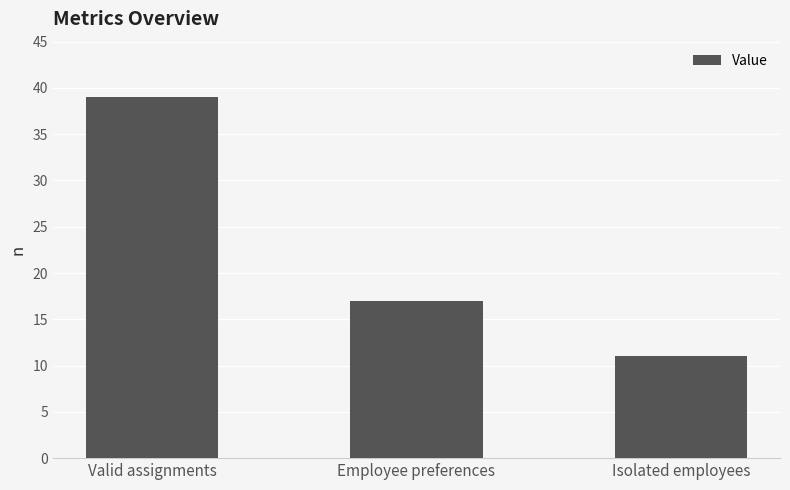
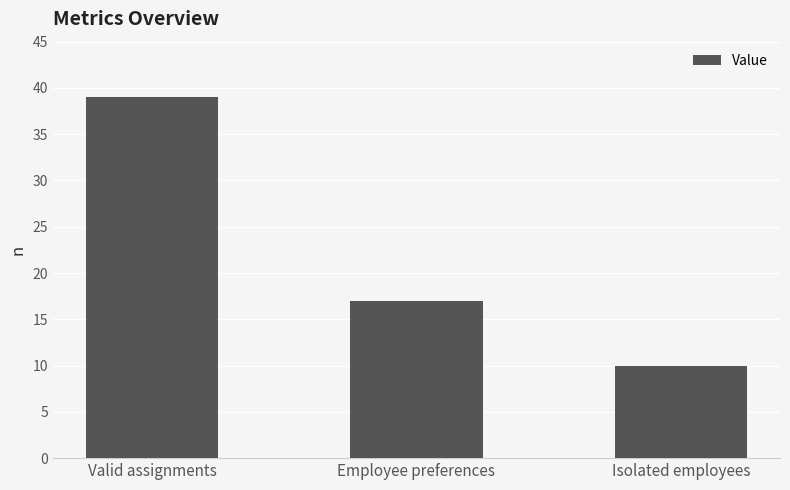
  {
    "Valid assignments": 39,
    "Employee preferences": 17,
-   "Isolated employees": 11
+   "Isolated employees": 10
  }
